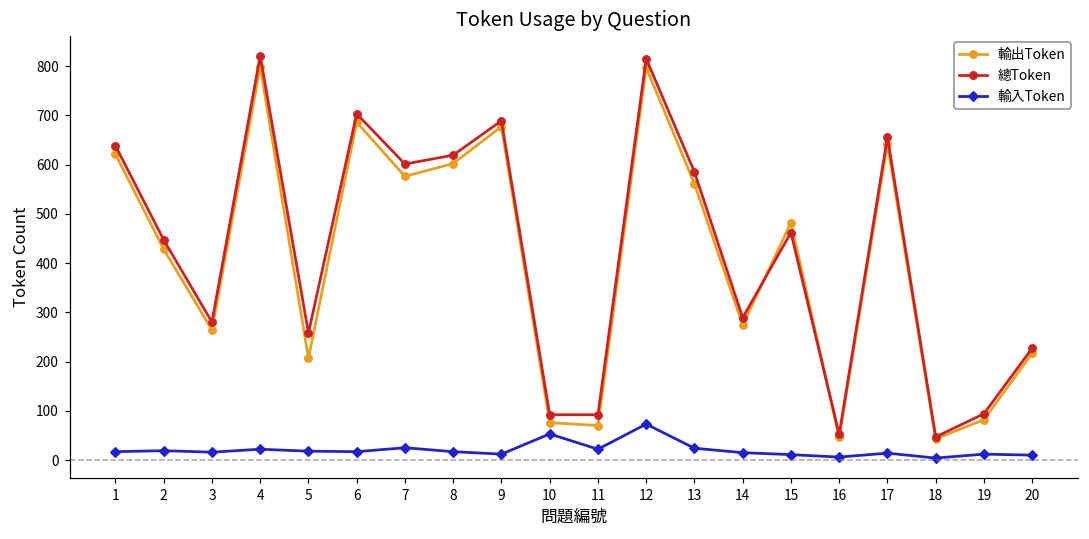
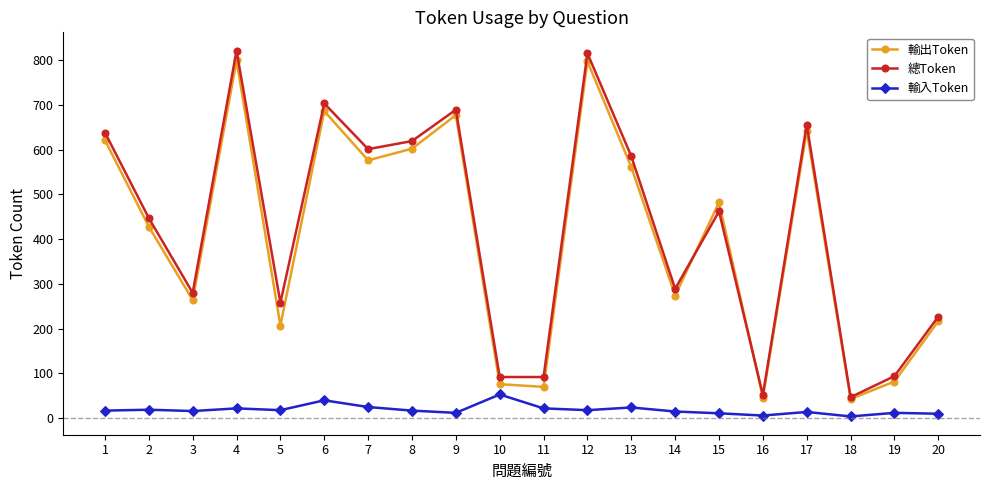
  {
    "輸出Token": {
      "1": 620,
      "2": 430,
      "3": 260,
      "4": 800,
      "5": 210,
      "6": 690,
      "7": 580,
      "8": 600,
      "9": 680,
      "10": 80,
      "11": 70,
      "12": 800,
      "13": 560,
      "14": 270,
      "15": 480,
      "16": 50,
      "17": 640,
      "19": 80,
      "20": 220
    },
    "總Token": {
      "1": 640,
      "2": 450,
      "3": 280,
      "4": 820,
      "5": 260,
      "6": 700,
      "7": 600,
      "8": 620,
      "9": 690,
      "10": 90,
      "11": 90,
      "12": 820,
      "13": 590,
      "14": 290,
      "15": 460,
      "16": 50,
      "17": 660,
      "19": 90,
      "20": 230
    },
    "輸入Token": {
      "1": 20,
      "2": 20,
      "3": 20,
      "4": 20,
      "5": 20,
-     "6": 20,
+     "6": 40,
      "7": 30,
      "8": 20,
      "9": 10,
      "10": 50,
      "11": 20,
-     "12": 70,
+     "12": 20,
      "13": 20,
      "14": 20,
      "15": 10,
      "16": 10,
      "17": 10,
      "18": 0,
      "19": 10,
      "20": 10
    }
  }
